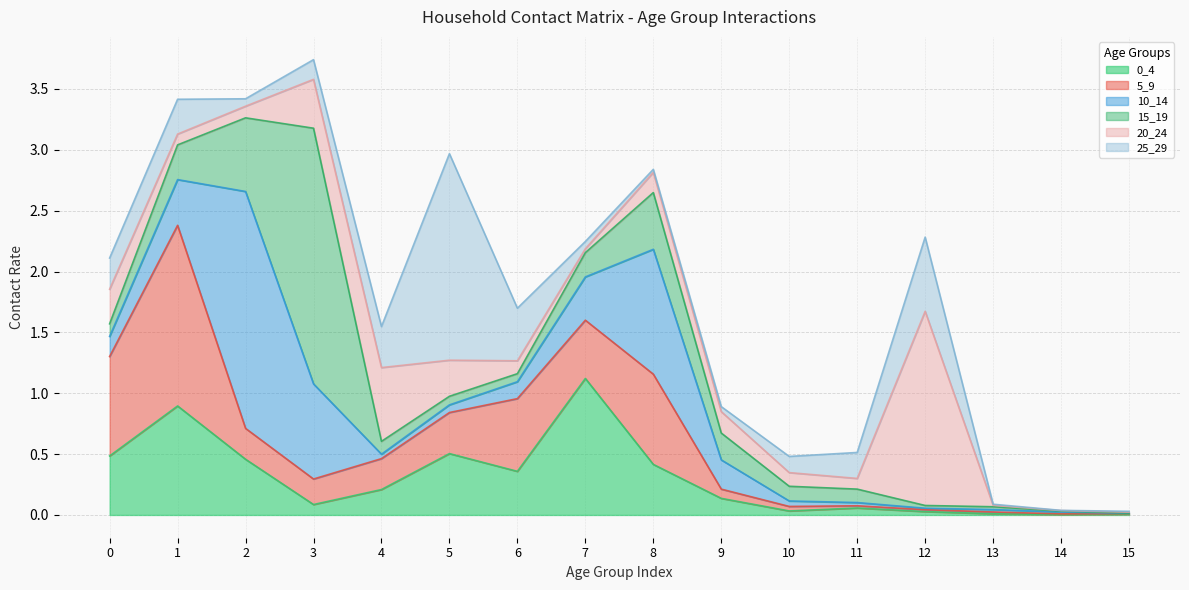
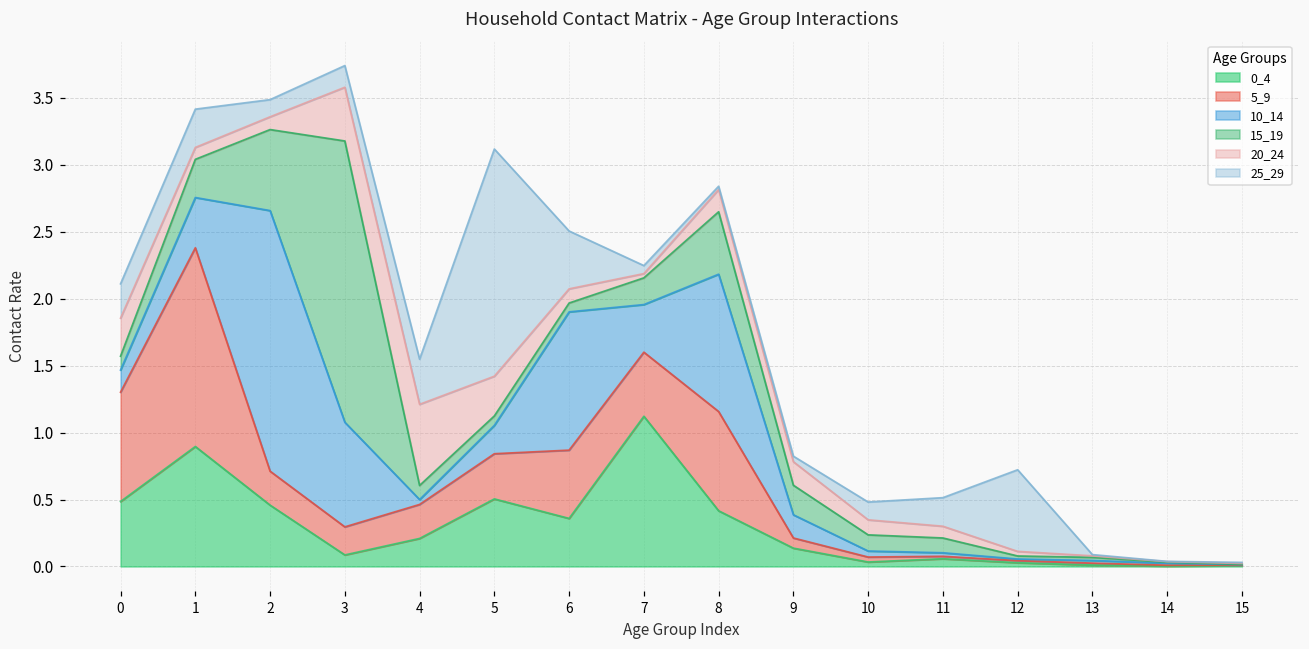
  {
    "5_9": {
      "0": 0.82,
      "1": 1.48,
      "2": 0.25,
      "3": 0.21,
      "4": 0.25,
      "5": 0.34,
-     "6": 0.60,
+     "6": 0.51,
      "7": 0.48,
      "8": 0.74,
      "9": 0.08,
      "10": 0.04
    },
    "10_14": {
      "0": 0.17,
      "1": 0.38,
      "2": 1.95,
      "3": 0.78,
      "4": 0.04,
-     "5": 0.06,
-     "6": 0.14,
+     "5": 0.21,
+     "6": 1.03,
      "7": 0.36,
      "8": 1.03,
-     "9": 0.24,
+     "9": 0.17,
      "10": 0.05,
      "11": 0.03
    },
    "20_24": {
      "0": 0.28,
      "1": 0.09,
      "2": 0.10,
      "3": 0.40,
      "4": 0.61,
      "5": 0.30,
      "6": 0.11,
      "7": 0.03,
      "8": 0.17,
      "9": 0.18,
      "10": 0.11,
      "11": 0.09,
-     "12": 1.60
+     "12": 0.03
    },
    "25_29": {
      "0": 0.26,
      "1": 0.29,
-     "2": 0.06,
+     "2": 0.13,
      "3": 0.16,
      "4": 0.34,
      "5": 1.70,
      "6": 0.43,
      "7": 0.06,
      "8": 0.02,
      "9": 0.04,
      "10": 0.13,
      "11": 0.21,
      "12": 0.61
    }
  }
